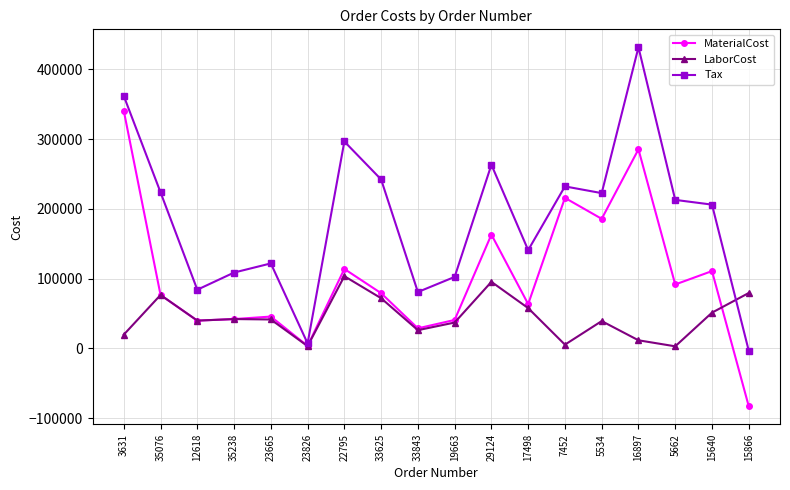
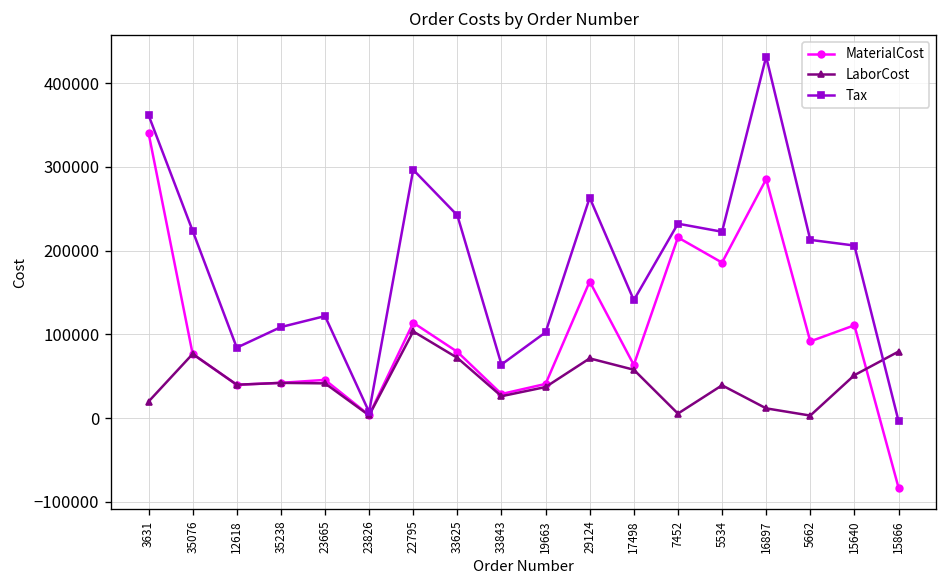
  {
    "MaterialCost": {
      "3631": 340000,
      "23665": 50000,
      "22795": 110000,
      "33625": 80000,
      "19663": 40000,
      "29124": 160000,
      "17498": 60000,
      "7452": 220000,
      "5534": 190000,
      "16897": 290000,
      "5662": 90000,
      "15640": 110000,
      "15866": -80000
    },
    "LaborCost": {
      "3631": 20000,
      "23665": 40000,
      "22795": 100000,
      "33625": 70000,
      "19663": 40000,
-     "29124": 100000,
+     "29124": 70000,
      "17498": 60000,
      "7452": 10000,
      "5534": 40000,
      "16897": 10000,
      "5662": 0,
      "15640": 50000,
      "15866": 80000
    },
    "Tax": {
      "3631": 360000,
      "35076": 220000,
      "12618": 80000,
      "35238": 110000,
      "23665": 120000,
      "22795": 300000,
      "33625": 240000,
-     "33843": 80000,
+     "33843": 60000,
      "19663": 100000,
      "29124": 260000,
      "17498": 140000,
      "7452": 230000,
      "5534": 220000,
      "16897": 430000,
      "5662": 210000,
      "15640": 210000,
      "15866": 0
    }
  }
